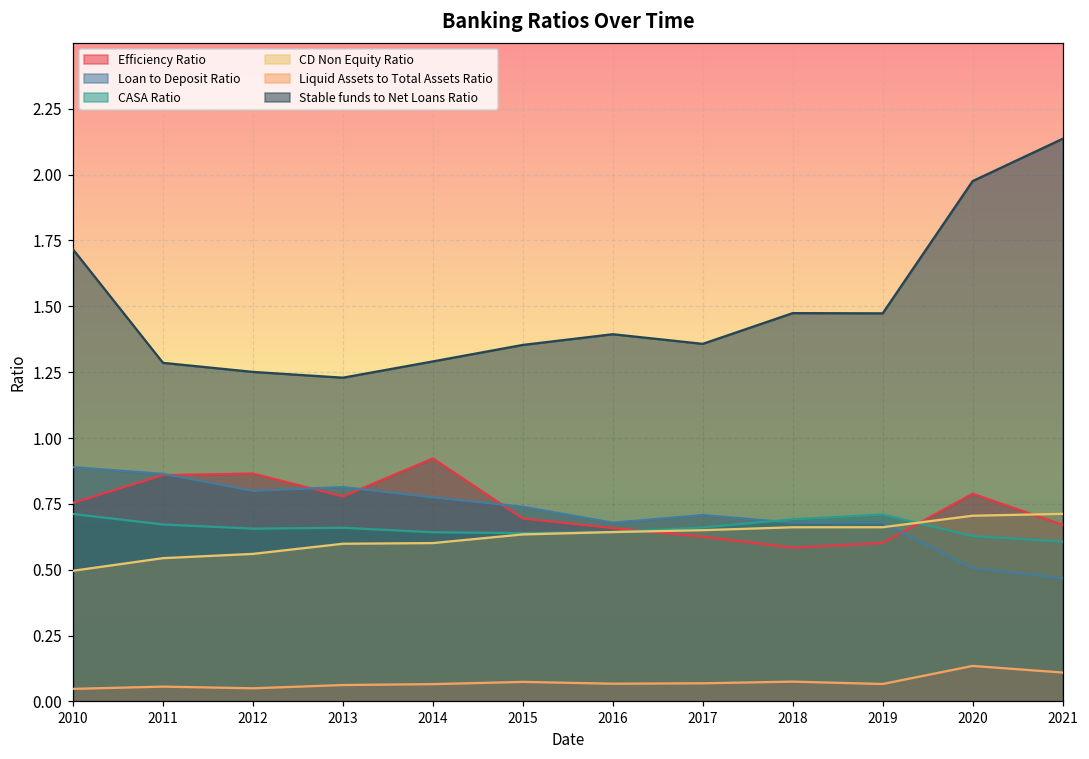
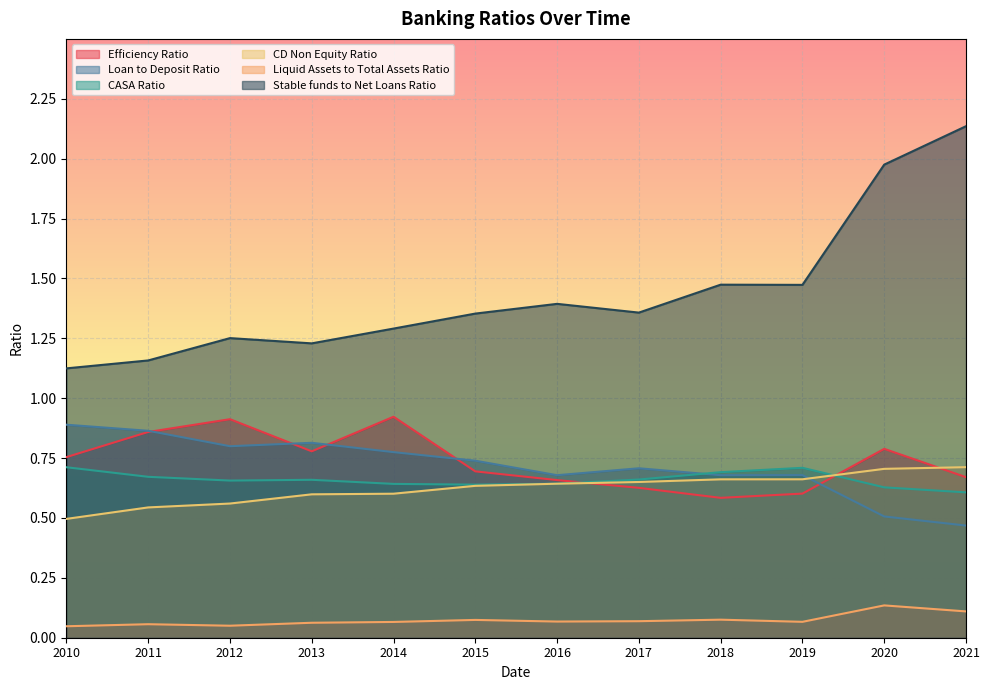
  {
    "Efficiency Ratio": {
      "2010": 0.75,
-     "2012": 0.87,
+     "2012": 0.91,
      "2013": 0.78,
      "2014": 0.92,
      "2015": 0.69,
      "2016": 0.66,
      "2017": 0.63,
      "2018": 0.58,
      "2019": 0.60,
      "2020": 0.79,
      "2021": 0.67
    },
    "Stable funds to Net Loans Ratio": {
-     "2010": 1.72,
-     "2011": 1.29,
+     "2010": 1.12,
+     "2011": 1.16,
      "2012": 1.25,
      "2013": 1.23,
      "2014": 1.29,
      "2015": 1.35,
      "2016": 1.39,
      "2017": 1.36,
      "2018": 1.47,
      "2019": 1.47,
      "2020": 1.98,
      "2021": 2.14
    }
  }
